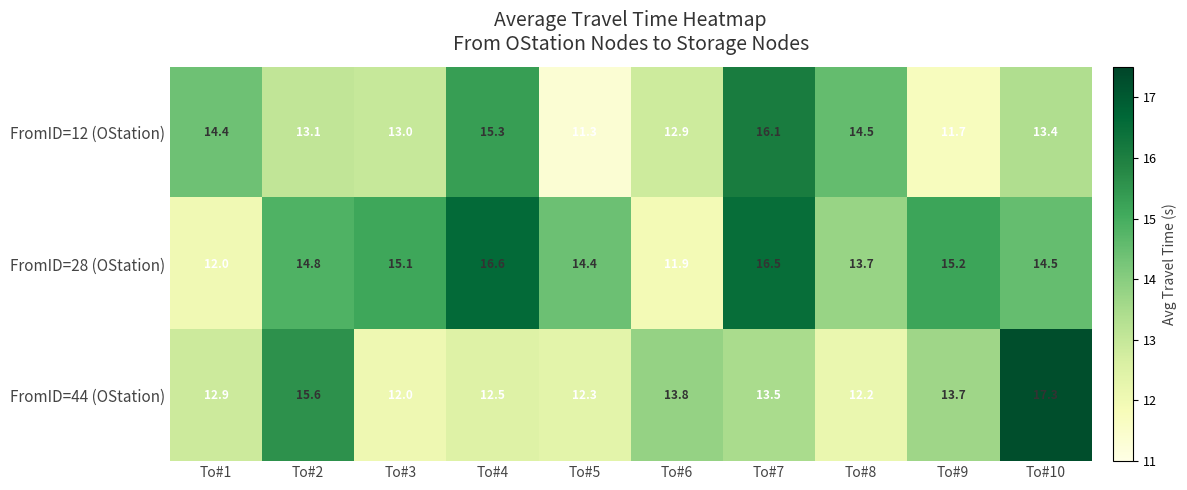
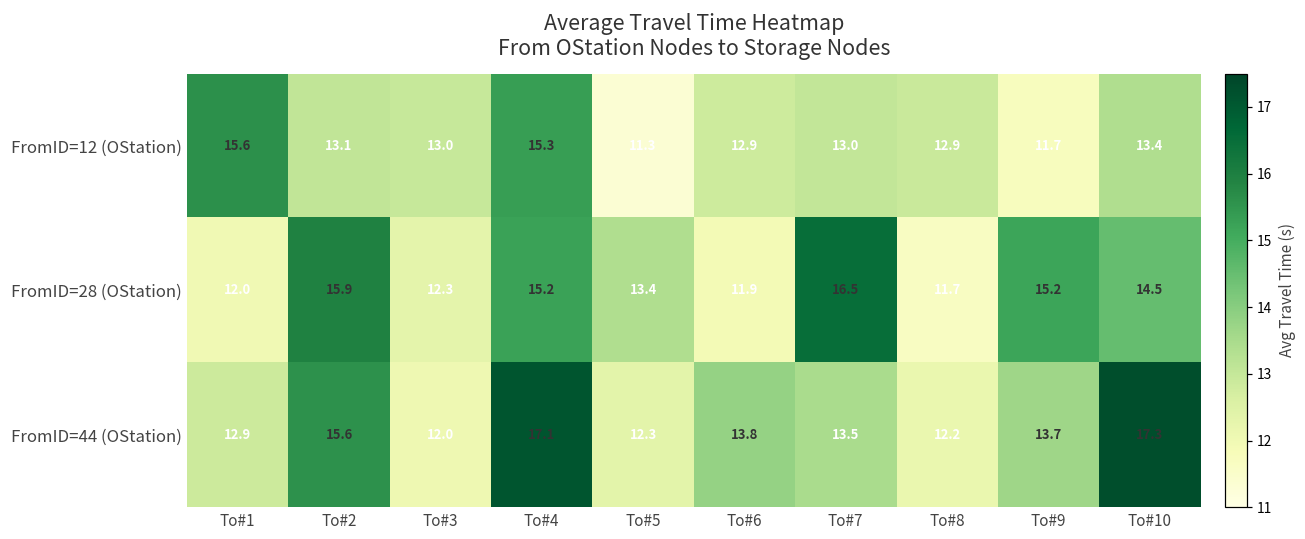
  {
    "FromID=12 (OStation)": {
-     "To#1": 14.4,
+     "To#1": 15.6,
      "To#2": 13.1,
      "To#3": 13.0,
      "To#4": 15.3,
      "To#6": 12.9,
-     "To#7": 16.1,
-     "To#8": 14.5,
+     "To#7": 13.0,
+     "To#8": 12.9,
      "To#9": 11.7,
      "To#10": 13.4
    },
    "FromID=28 (OStation)": {
      "To#1": 12.0,
-     "To#2": 14.8,
-     "To#3": 15.1,
-     "To#4": 16.6,
-     "To#5": 14.4,
+     "To#2": 15.9,
+     "To#3": 12.3,
+     "To#4": 15.2,
+     "To#5": 13.4,
      "To#6": 11.9,
      "To#7": 16.5,
-     "To#8": 13.7,
+     "To#8": 11.7,
      "To#9": 15.2,
      "To#10": 14.5
    },
    "FromID=44 (OStation)": {
      "To#1": 12.9,
      "To#2": 15.6,
      "To#3": 12.0,
-     "To#4": 12.5,
+     "To#4": 17.1,
      "To#5": 12.3,
      "To#6": 13.8,
      "To#7": 13.5,
      "To#8": 12.2,
      "To#9": 13.7,
      "To#10": 17.3
    }
  }
